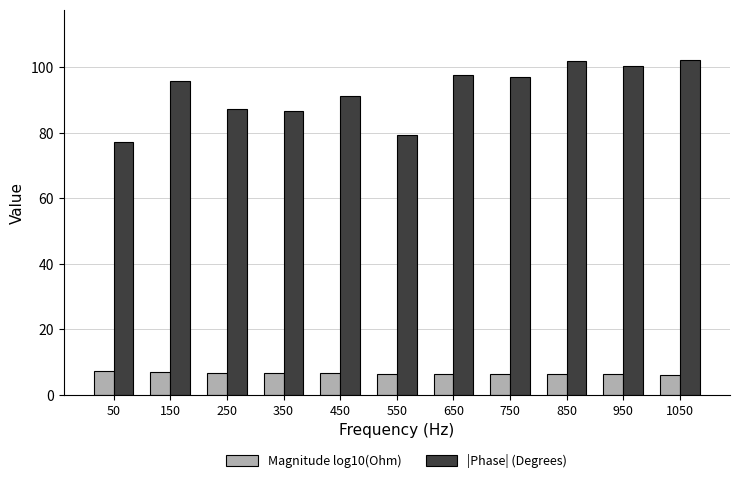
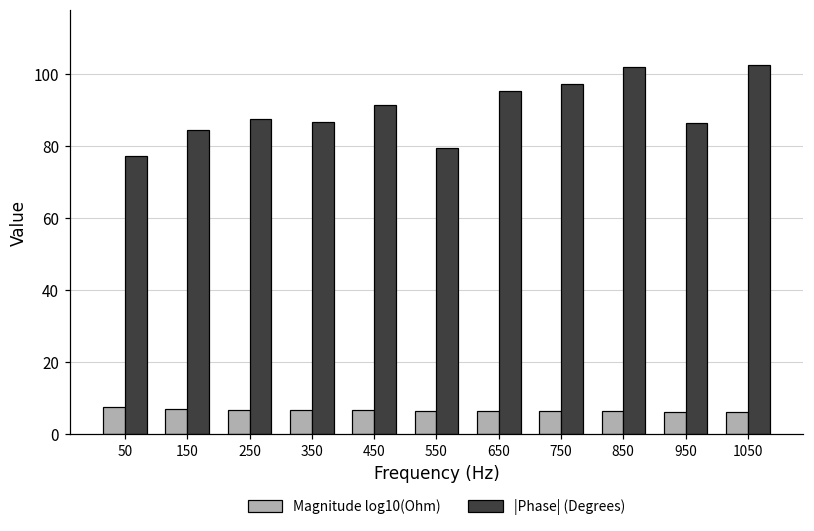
  {
    "Magnitude log10(Ohm)": {
      "50": 7,
      "150": 7,
      "250": 7,
      "350": 7,
      "450": 6,
      "550": 6,
      "650": 6,
      "750": 6,
      "850": 6,
      "950": 6,
      "1050": 6
    },
    "|Phase| (Degrees)": {
      "50": 77,
-     "150": 96,
+     "150": 84,
      "250": 87,
      "350": 86,
      "450": 91,
      "550": 79,
-     "650": 98,
+     "650": 95,
      "750": 97,
      "850": 102,
-     "950": 100,
+     "950": 86,
      "1050": 102
    }
  }
